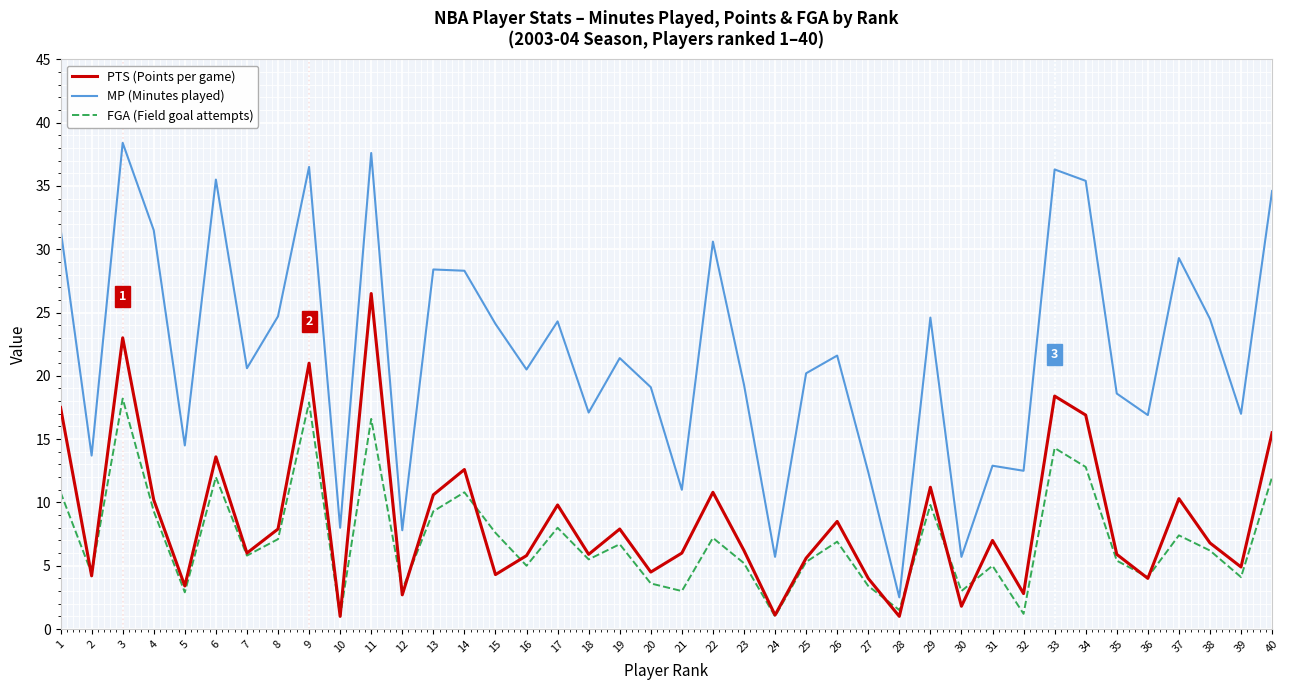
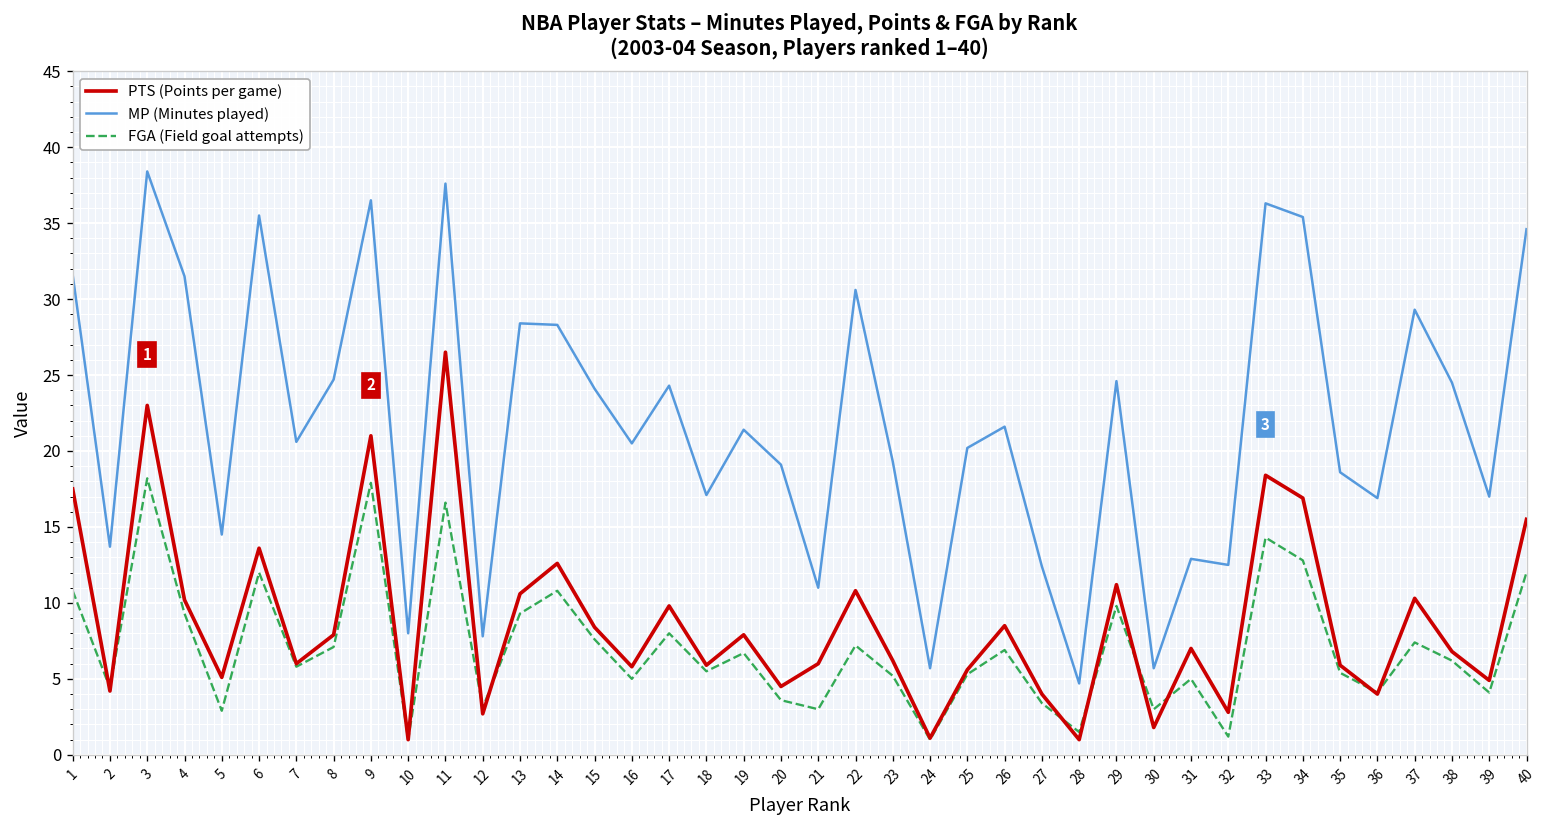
  {
    "PTS (Points per game)": {
      "1": 17.5,
      "2": 4.2,
      "3": 23.0,
      "4": 10.2,
-     "5": 3.4,
+     "5": 5.1,
      "6": 13.6,
      "8": 7.9,
      "9": 21.0,
      "11": 26.5,
      "12": 2.7,
      "13": 10.6,
      "14": 12.6,
-     "15": 4.3,
+     "15": 8.4,
      "16": 5.8,
      "17": 9.8,
      "18": 5.9,
      "19": 7.9,
      "20": 4.5,
      "21": 6.0,
      "22": 10.8,
      "23": 6.2,
      "25": 5.6,
      "26": 8.5,
      "27": 4.0,
      "28": 1.0,
      "29": 11.2,
      "30": 1.8,
      "31": 7.0,
      "32": 2.8,
      "33": 18.4,
      "34": 16.9,
      "35": 5.9,
      "37": 10.3,
      "38": 6.8,
      "39": 4.9,
      "40": 15.5
    },
    "MP (Minutes played)": {
      "1": 31.6,
      "2": 13.7,
      "3": 38.4,
      "4": 31.5,
      "5": 14.5,
      "6": 35.5,
      "7": 20.6,
      "8": 24.7,
      "9": 36.5,
      "10": 8.0,
      "11": 37.6,
      "12": 7.8,
      "13": 28.4,
      "14": 28.3,
      "15": 24.1,
      "16": 20.5,
      "17": 24.3,
      "18": 17.1,
      "19": 21.4,
      "20": 19.1,
      "21": 11.0,
      "22": 30.6,
      "23": 19.3,
      "24": 5.7,
      "25": 20.2,
      "26": 21.6,
      "27": 12.4,
-     "28": 2.5,
+     "28": 4.7,
      "29": 24.6,
      "30": 5.7,
      "31": 12.9,
      "32": 12.5,
      "33": 36.3,
      "34": 35.4,
      "35": 18.6,
      "36": 16.9,
      "37": 29.3,
      "38": 24.5,
      "39": 17.0,
      "40": 34.6
    },
    "FGA (Field goal attempts)": {
      "1": 10.8,
      "2": 4.4,
      "3": 18.2,
      "4": 9.3,
      "5": 2.9,
      "6": 12.0,
      "8": 7.1,
      "9": 17.9,
      "11": 16.6,
      "12": 3.1,
      "13": 9.3,
      "14": 10.8,
      "15": 7.6,
      "16": 5.0,
      "17": 8.0,
      "18": 5.5,
      "19": 6.7,
      "20": 3.6,
      "21": 3.0,
      "22": 7.2,
      "23": 5.2,
      "25": 5.3,
      "26": 6.9,
      "27": 3.4,
      "28": 1.5,
      "29": 9.8,
      "30": 3.0,
      "31": 5.0,
      "32": 1.2,
      "33": 14.3,
      "34": 12.8,
      "35": 5.4,
      "37": 7.4,
      "38": 6.2,
      "39": 4.1,
      "40": 12.0
    }
  }
